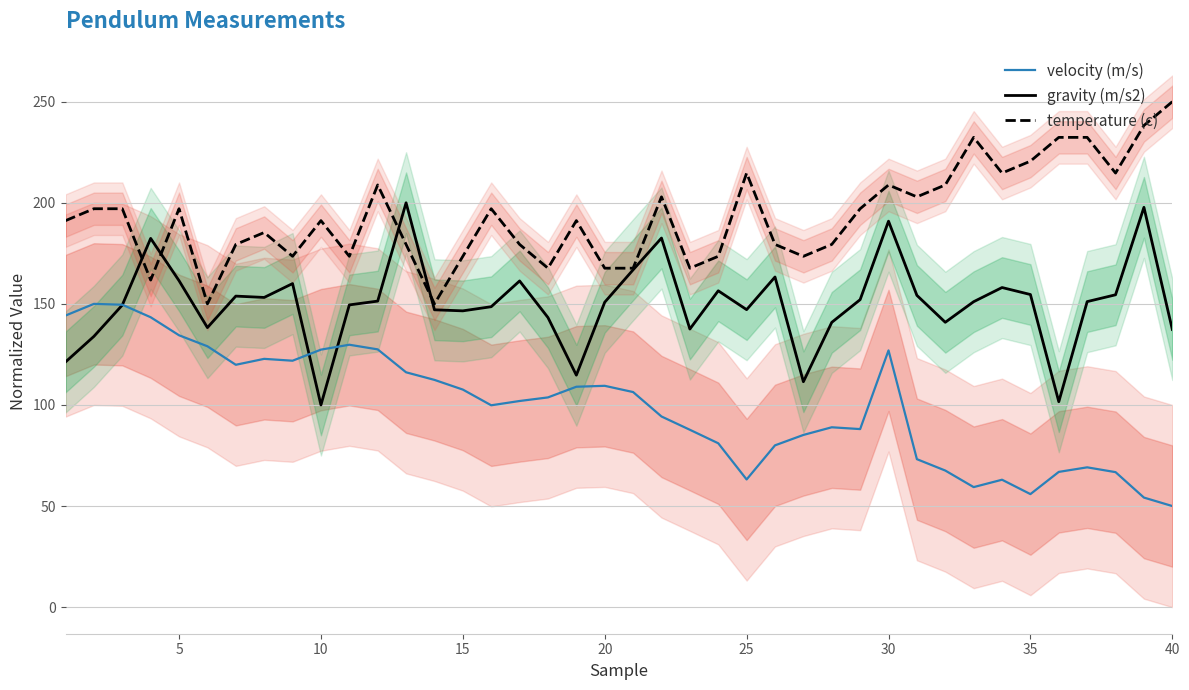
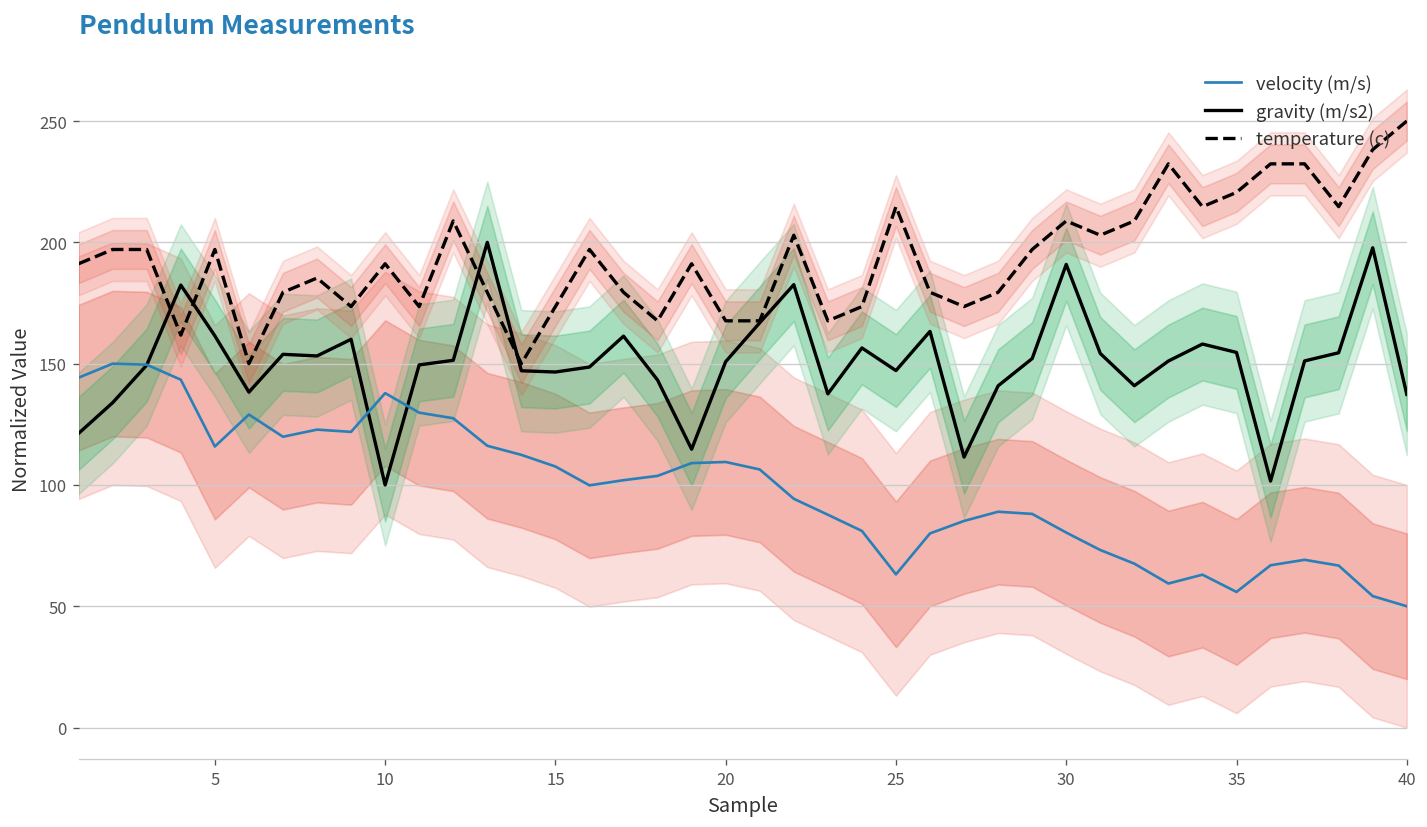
  {
    "velocity (m/s)": {
-     "5": 134,
-     "10": 127,
+     "5": 116,
+     "10": 138,
      "15": 108,
      "20": 109,
      "25": 63,
-     "30": 127,
+     "30": 80,
      "35": 56,
      "40": 50
    }
  }
